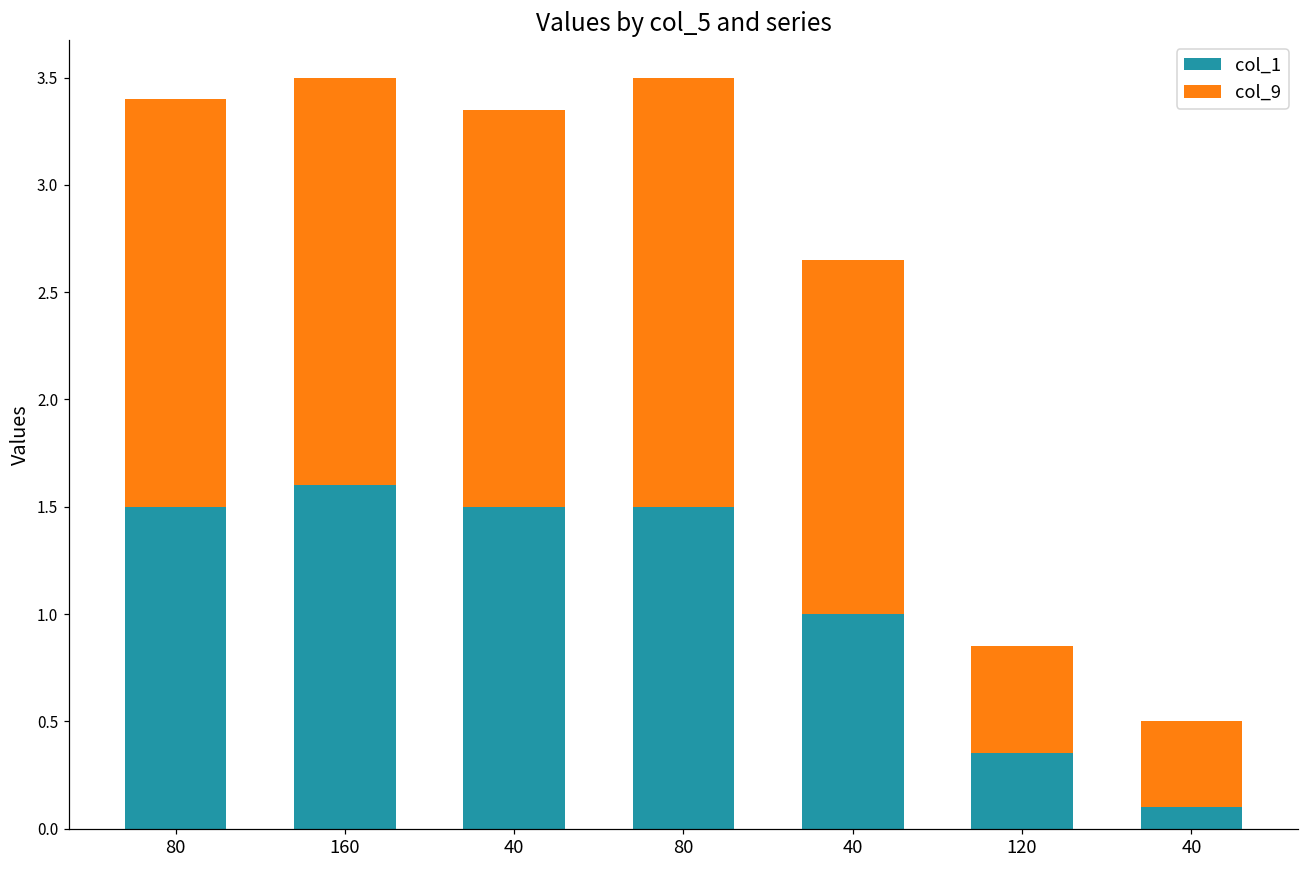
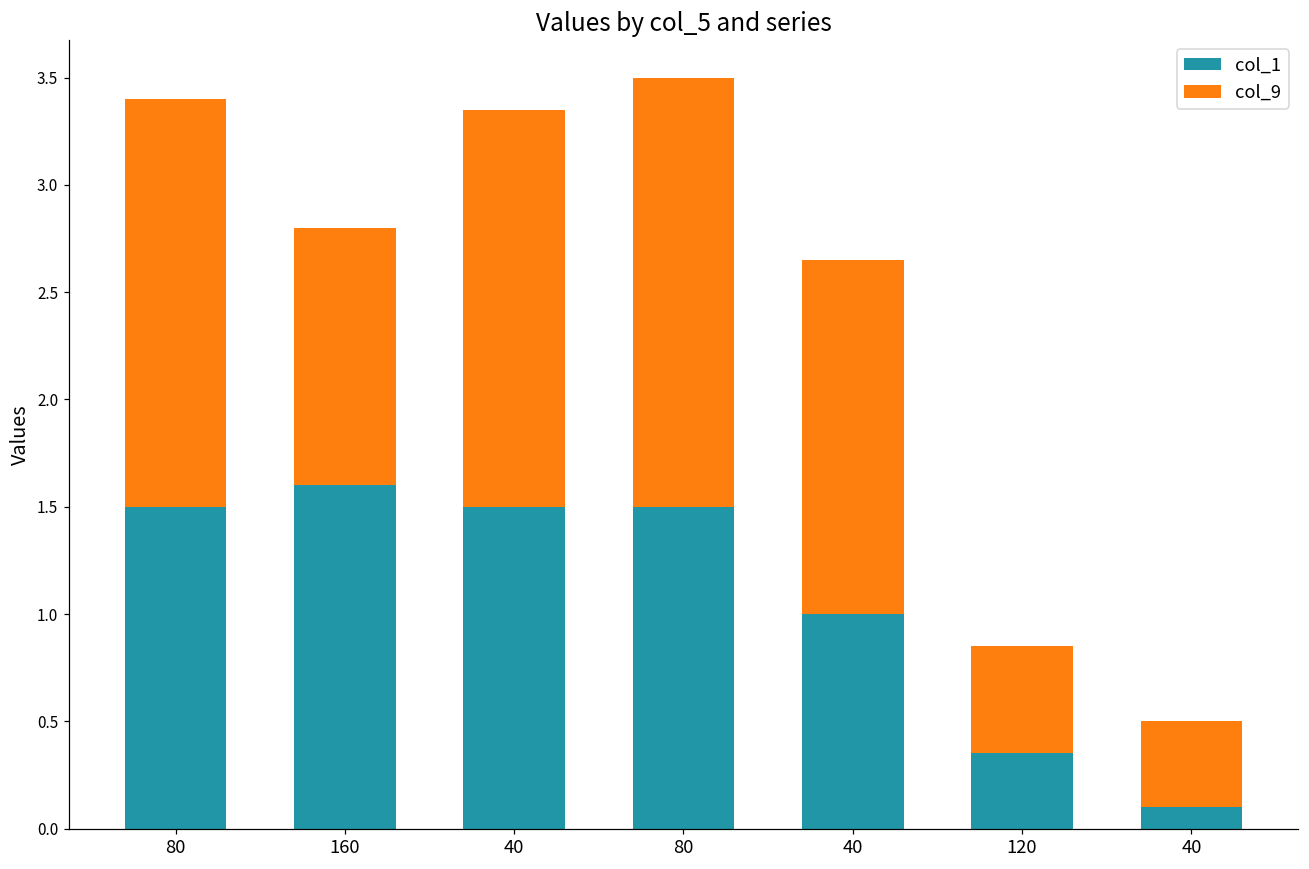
  {
    "col_1": {
      "160": 1.6,
      "120": 0.35
    },
    "col_9": {
-     "160": 1.9,
+     "160": 1.2,
      "120": 0.5
    }
  }
